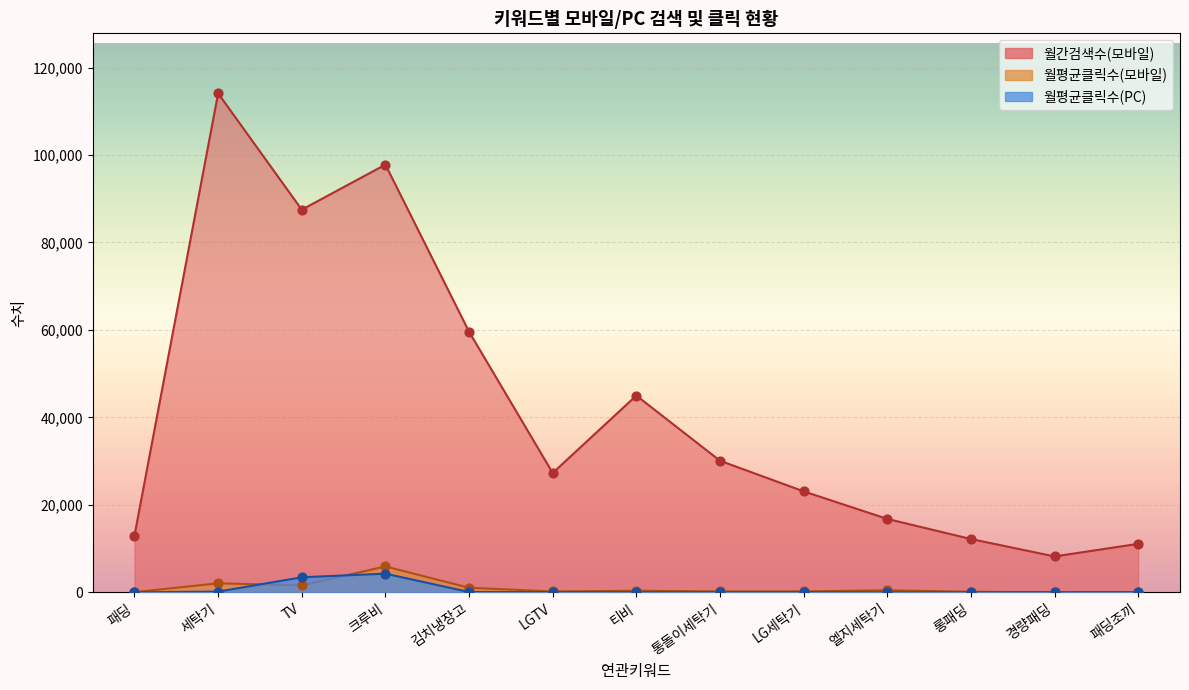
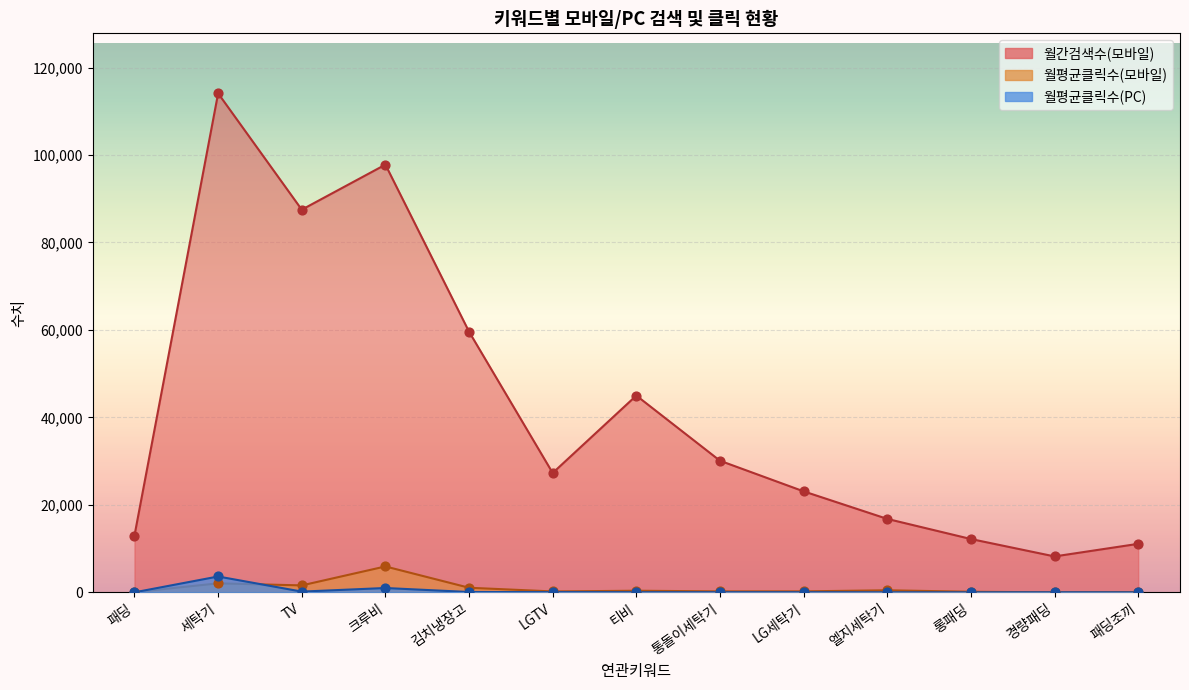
  {
    "월평균클릭수(PC)": {
-     "세탁기": "0",
-     "TV": "3,000",
-     "크루비": "4,000",
+     "세탁기": "4,000",
+     "TV": "0",
+     "크루비": "1,000",
      "김치냉장고": "0"
    }
  }
